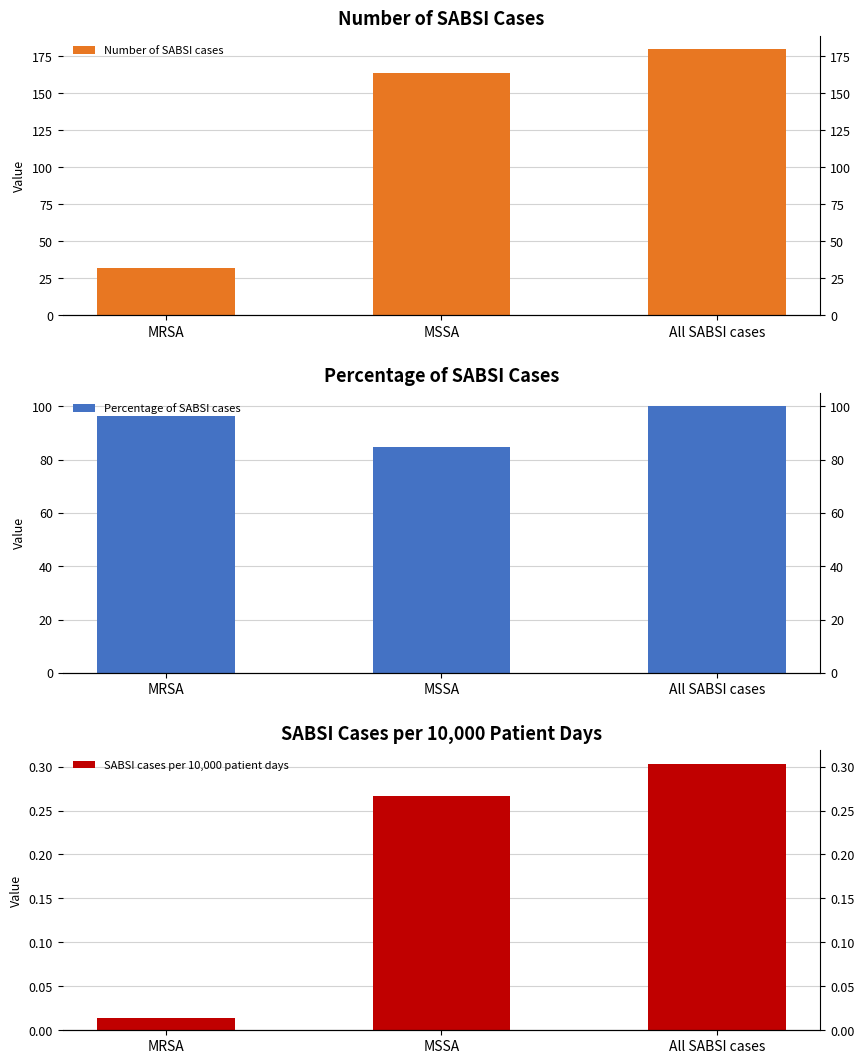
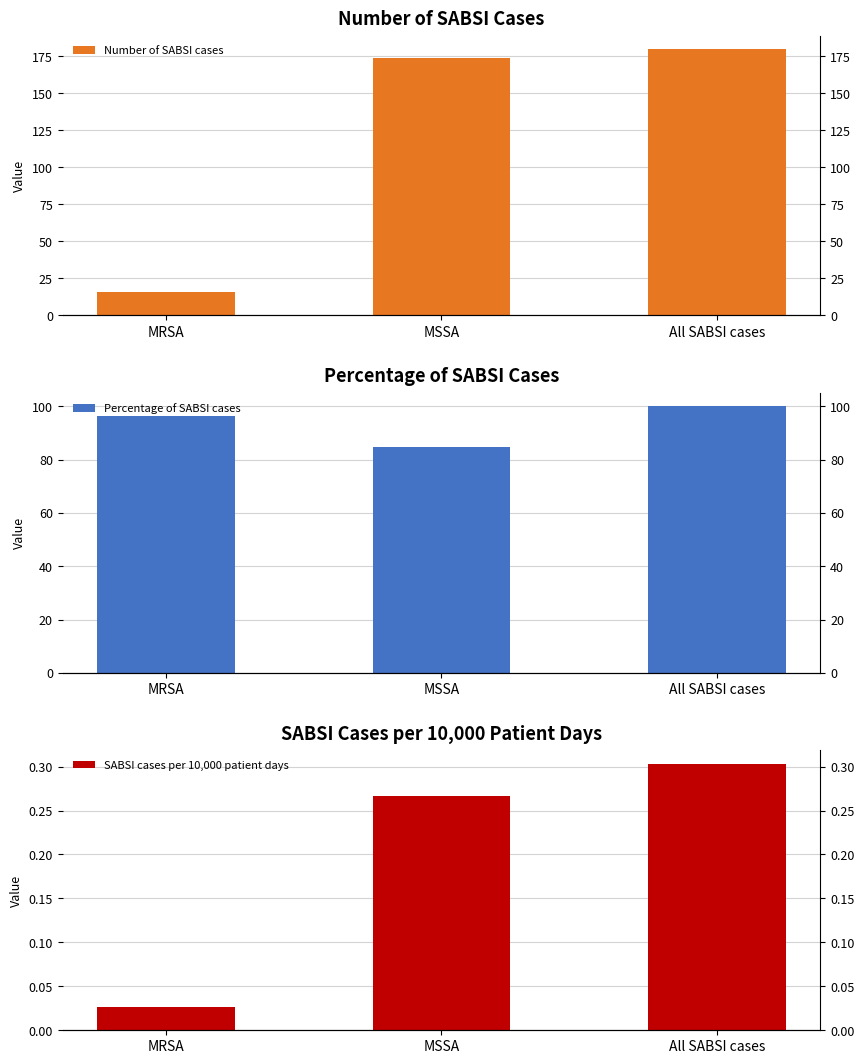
  {
    "Number of SABSI Cases": {
-     "MRSA": 32,
-     "MSSA": 164,
+     "MRSA": 16,
+     "MSSA": 174,
      "All SABSI cases": 180
    },
    "Percentage of SABSI Cases": {
      "MRSA": 96,
      "MSSA": 85,
      "All SABSI cases": 100
    },
    "SABSI Cases per 10,000 Patient Days": {
-     "MRSA": 0.01,
+     "MRSA": 0.03,
      "MSSA": 0.27,
      "All SABSI cases": 0.30
    }
  }
